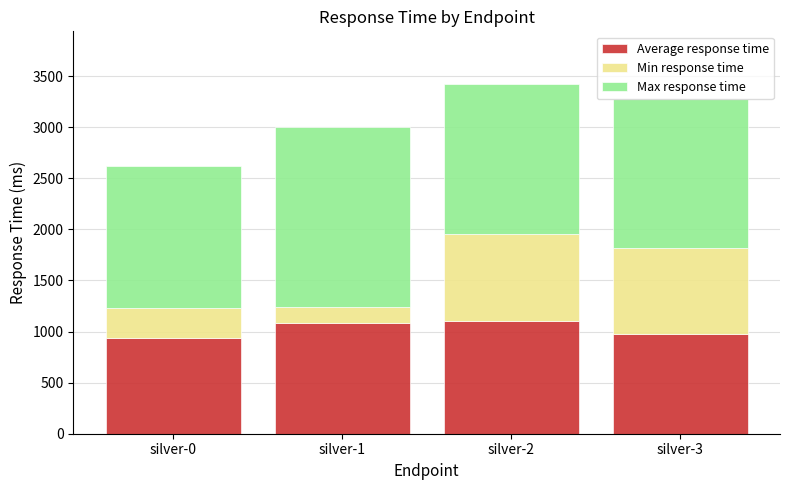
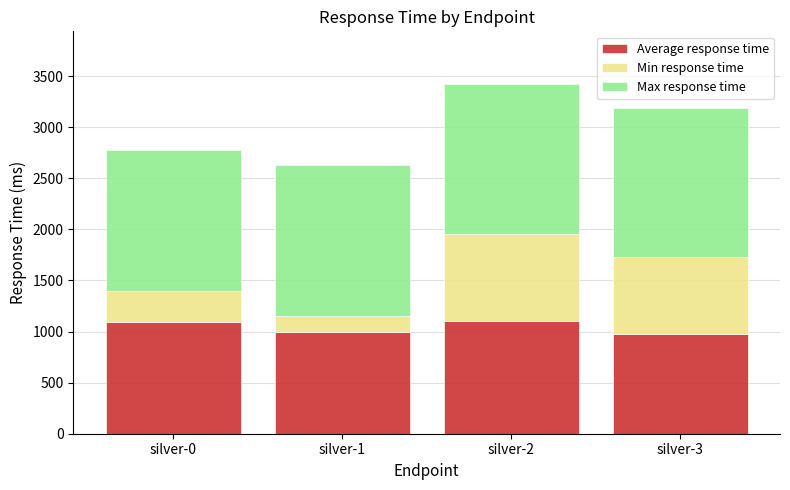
  {
    "Average response time": {
-     "silver-0": 940,
-     "silver-1": 1080,
+     "silver-0": 1100,
+     "silver-1": 1000,
      "silver-2": 1100,
      "silver-3": 970
    },
    "Min response time": {
      "silver-0": 300,
      "silver-1": 150,
      "silver-2": 860,
-     "silver-3": 840
+     "silver-3": 760
    },
    "Max response time": {
      "silver-0": 1380,
-     "silver-1": 1770,
+     "silver-1": 1480,
      "silver-2": 1470,
      "silver-3": 1460
    }
  }
